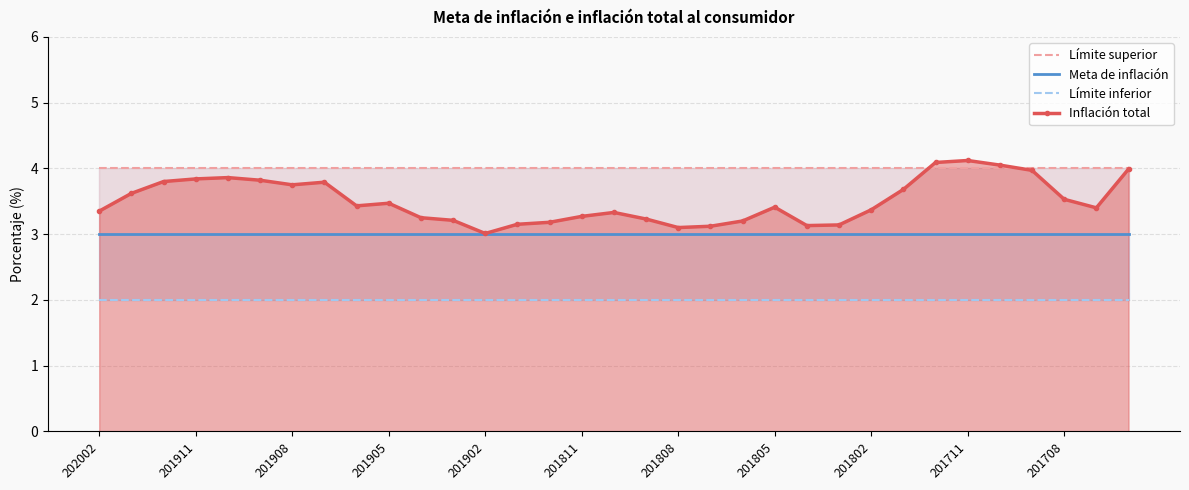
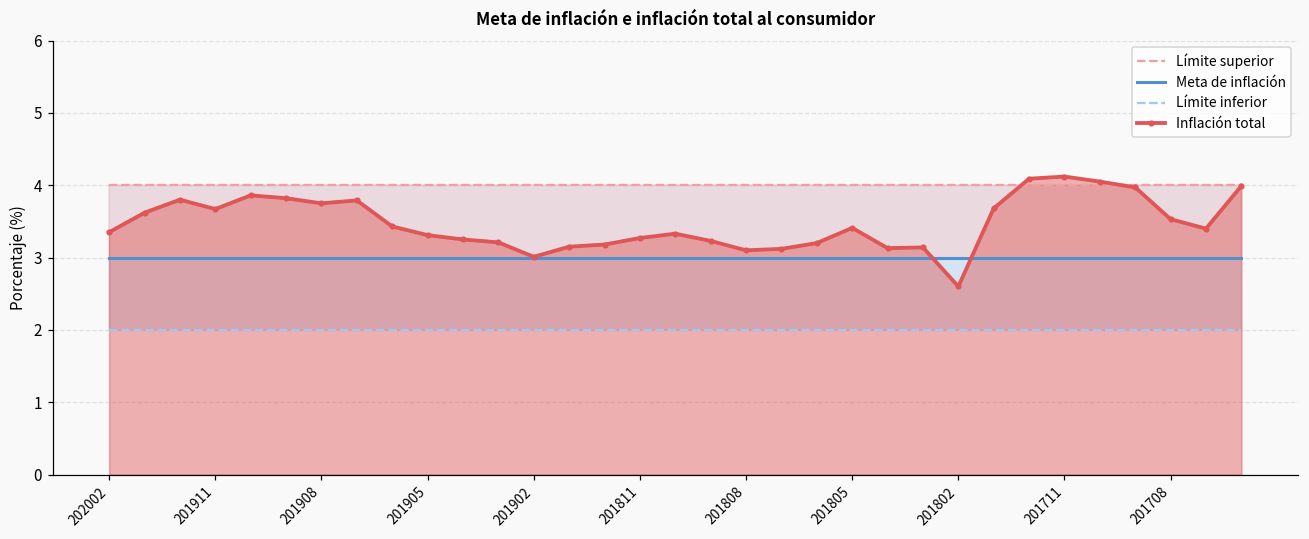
  {
    "Límite superior": {
      "202002": 4.0,
      "201911": 4.0,
      "201908": 4.0,
      "201905": 4.0,
      "201902": 4.0,
      "201811": 4.0,
      "201808": 4.0,
      "201805": 4.0,
      "201802": 4.0,
      "201711": 4.0,
      "201708": 4.0
    },
    "Meta de inflación": {
      "202002": 3.0,
      "201911": 3.0,
      "201908": 3.0,
      "201905": 3.0,
      "201811": 3.0,
      "201808": 3.0,
      "201805": 3.0,
      "201802": 3.0,
      "201711": 3.0,
      "201708": 3.0
    },
    "Límite inferior": {
      "202002": 2.0,
      "201911": 2.0,
      "201908": 2.0,
      "201905": 2.0,
      "201902": 2.0,
      "201811": 2.0,
      "201808": 2.0,
      "201805": 2.0,
      "201802": 2.0,
      "201711": 2.0,
      "201708": 2.0
    },
    "Inflación total": {
      "202002": 3.4,
-     "201911": 3.8,
+     "201911": 3.7,
      "201908": 3.8,
-     "201905": 3.5,
+     "201905": 3.3,
      "201811": 3.3,
      "201808": 3.1,
      "201805": 3.4,
-     "201802": 3.4,
+     "201802": 2.6,
      "201711": 4.1,
      "201708": 3.5
    }
  }
